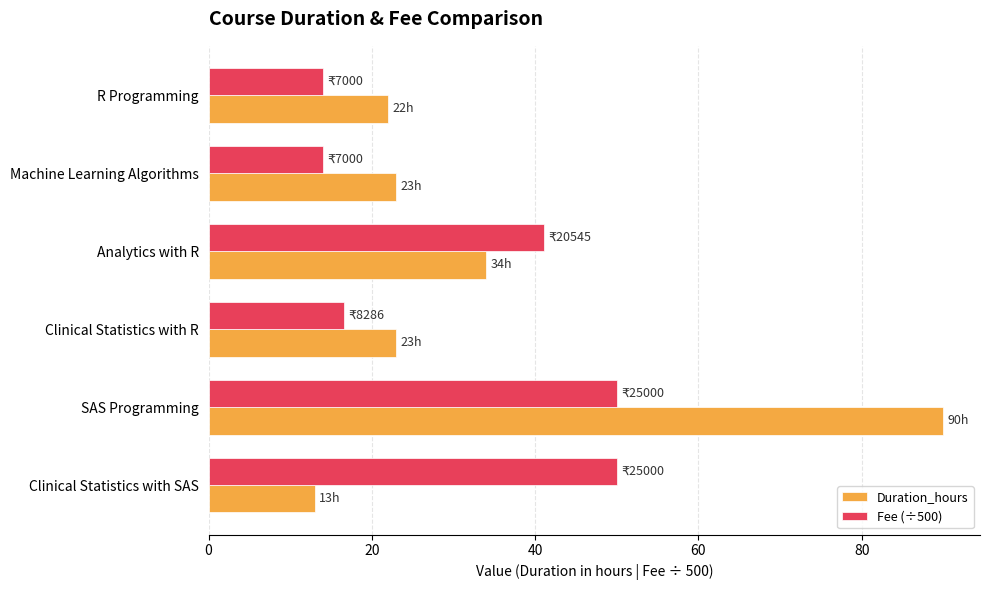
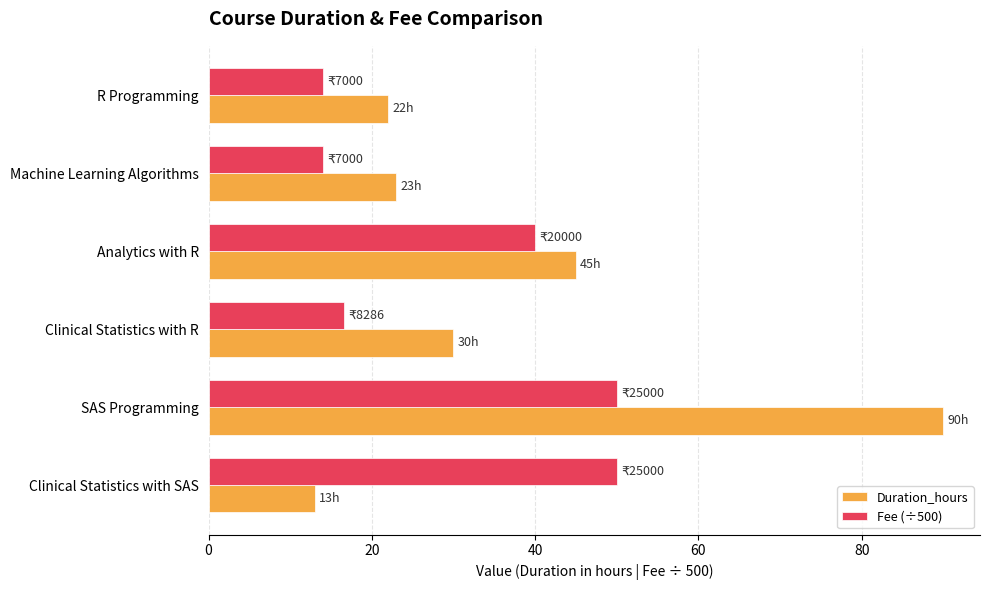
  {
    "Duration_hours": {
      "R Programming": "22h",
      "Machine Learning Algorithms": "23h",
-     "Analytics with R": "34h",
-     "Clinical Statistics with R": "23h",
+     "Analytics with R": "45h",
+     "Clinical Statistics with R": "30h",
      "SAS Programming": "90h",
      "Clinical Statistics with SAS": "13h"
    },
    "Fee (÷500)": {
-     "Analytics with R": "20545"
+     "Analytics with R": "20000"
    }
  }
